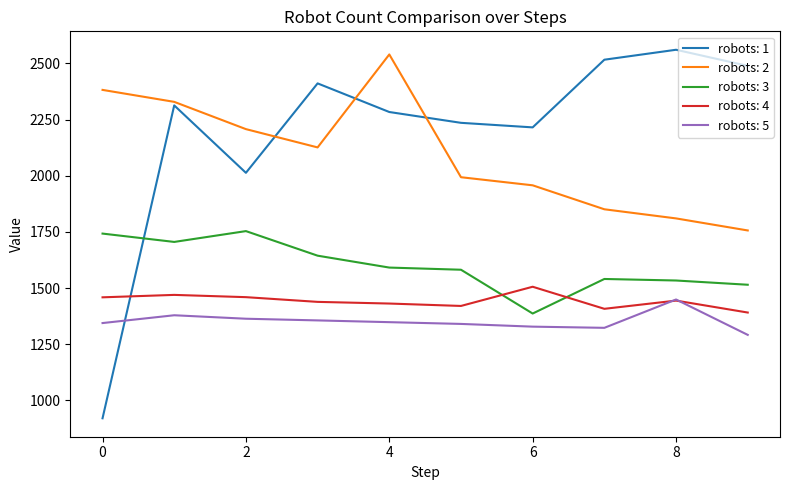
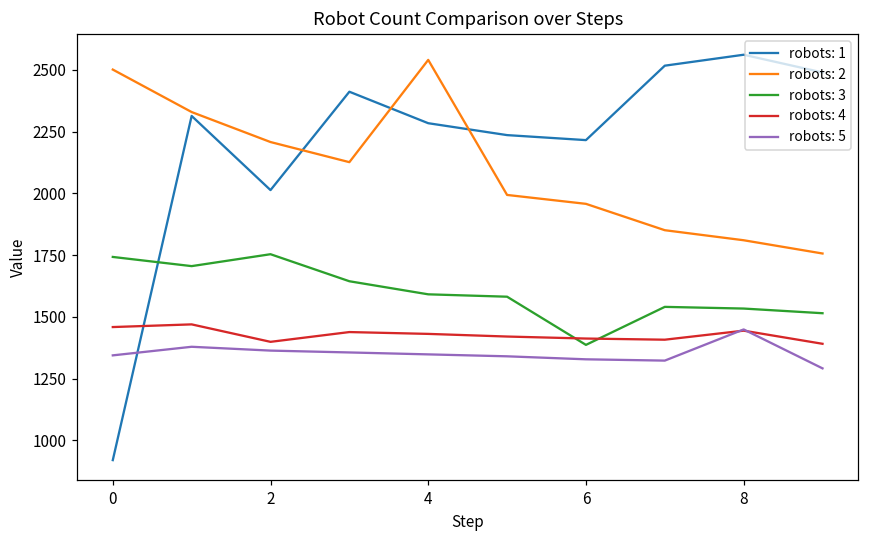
  {
    "robots: 1": {
      "0": 920,
      "2": 2010,
      "4": 2280,
      "6": 2220,
      "8": 2560
    },
    "robots: 2": {
-     "0": 2380,
+     "0": 2500,
      "2": 2210,
      "4": 2540,
      "6": 1960,
      "8": 1810
    },
    "robots: 3": {
      "0": 1740,
      "2": 1750,
      "4": 1590,
      "6": 1390,
      "8": 1530
    },
    "robots: 4": {
      "0": 1460,
-     "2": 1460,
+     "2": 1400,
      "4": 1430,
-     "6": 1510
+     "6": 1410
    },
    "robots: 5": {
      "0": 1340,
      "2": 1360,
      "4": 1350,
      "6": 1330
    }
  }
